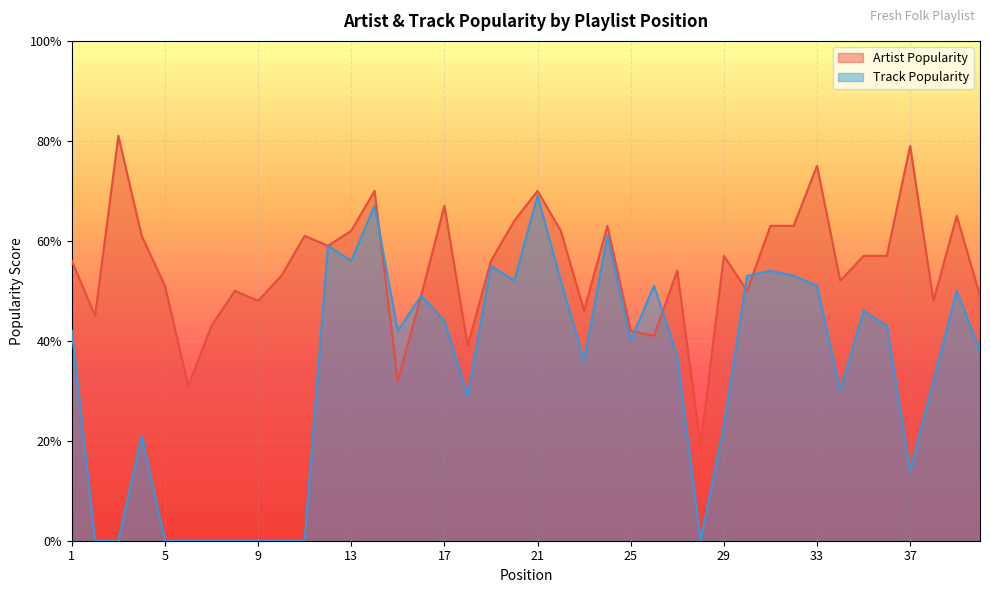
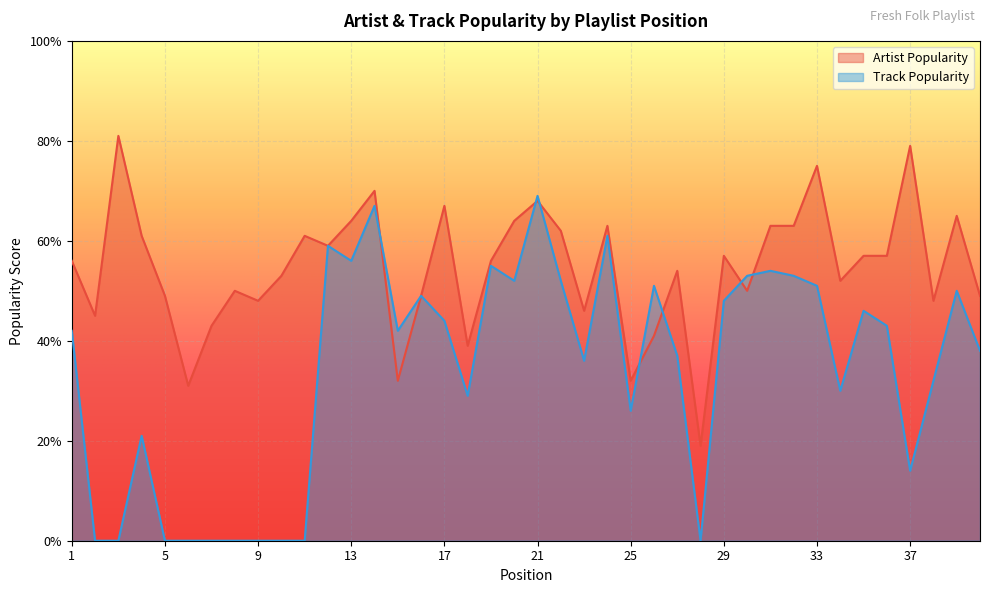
  {
    "Artist Popularity": {
      "1": "56%",
-     "5": "51%",
+     "5": "49%",
      "9": "48%",
-     "13": "62%",
+     "13": "64%",
      "17": "67%",
-     "21": "70%",
-     "25": "42%",
+     "21": "68%",
+     "25": "32%",
      "29": "57%",
      "33": "75%",
      "37": "79%"
    },
    "Track Popularity": {
      "1": "42%",
      "5": "0%",
      "9": "0%",
      "13": "56%",
      "17": "44%",
      "21": "69%",
-     "25": "40%",
-     "29": "23%",
+     "25": "26%",
+     "29": "48%",
      "33": "51%",
      "37": "14%"
    }
  }
